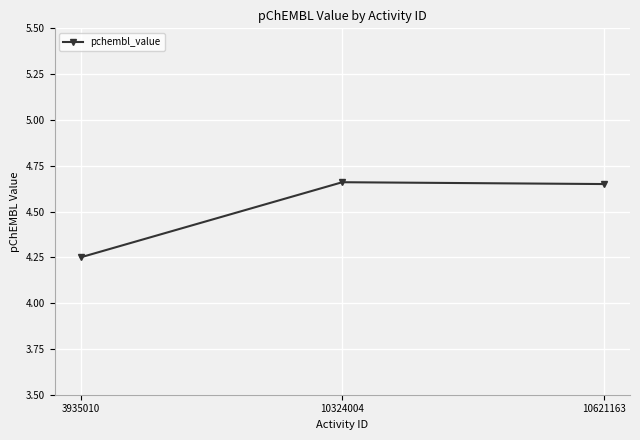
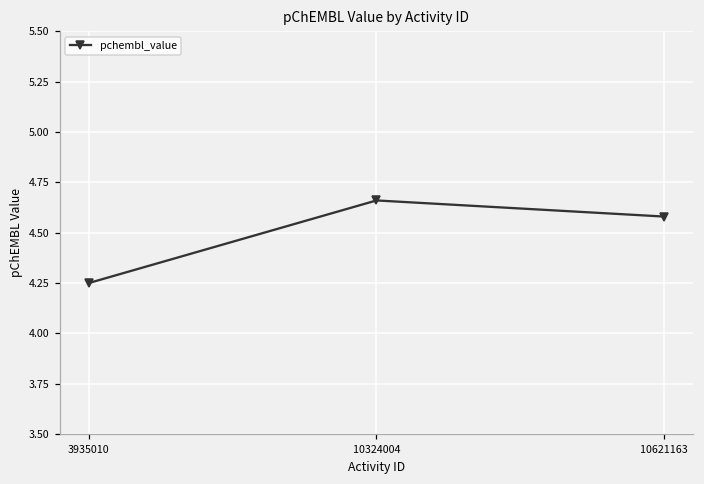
  {
    "3935010": 4.25,
    "10324004": 4.66,
-   "10621163": 4.65
+   "10621163": 4.58
  }
